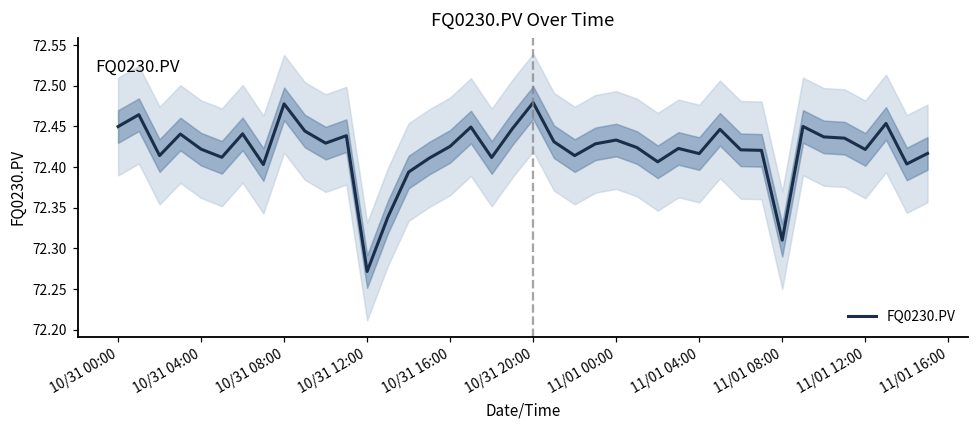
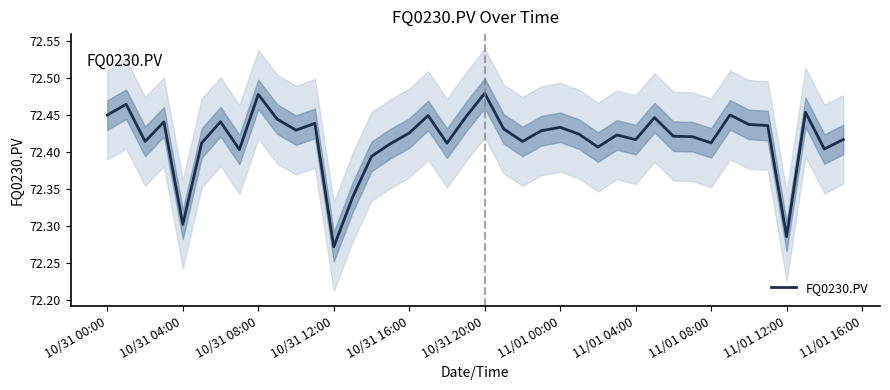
  {
    "FQ0230.PV": {
      "10/31 00:00": 72.45,
-     "10/31 04:00": 72.42,
+     "10/31 04:00": 72.30,
      "10/31 08:00": 72.48,
      "10/31 12:00": 72.27,
      "10/31 16:00": 72.43,
      "10/31 20:00": 72.48,
      "11/01 00:00": 72.43,
      "11/01 04:00": 72.42,
-     "11/01 08:00": 72.31,
-     "11/01 12:00": 72.42
+     "11/01 08:00": 72.41,
+     "11/01 12:00": 72.29
    }
  }
